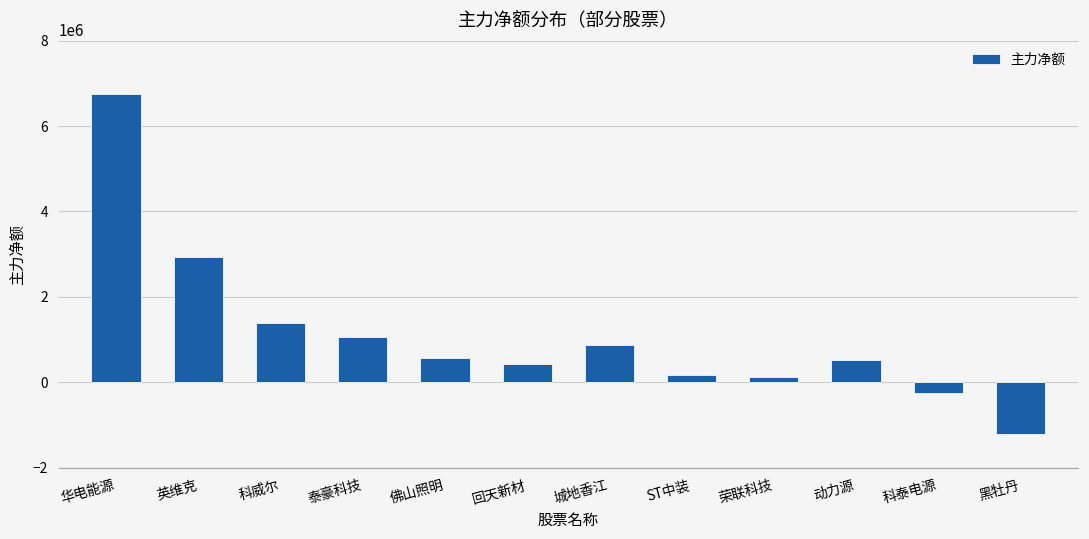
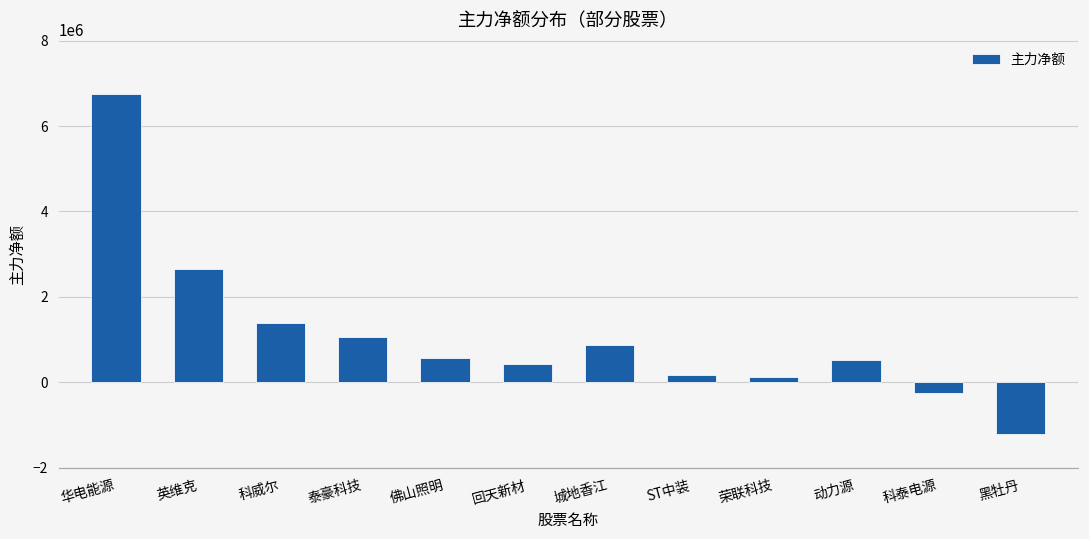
  {
    "华电能源": 6700000,
-   "英维克": 2900000,
+   "英维克": 2600000,
    "科威尔": 1400000,
    "泰豪科技": 1100000,
    "佛山照明": 600000,
    "回天新材": 400000,
    "城地香江": 900000,
    "ST中装": 200000,
    "荣联科技": 100000,
    "动力源": 500000,
    "科泰电源": -300000,
    "黑牡丹": -1200000
  }
